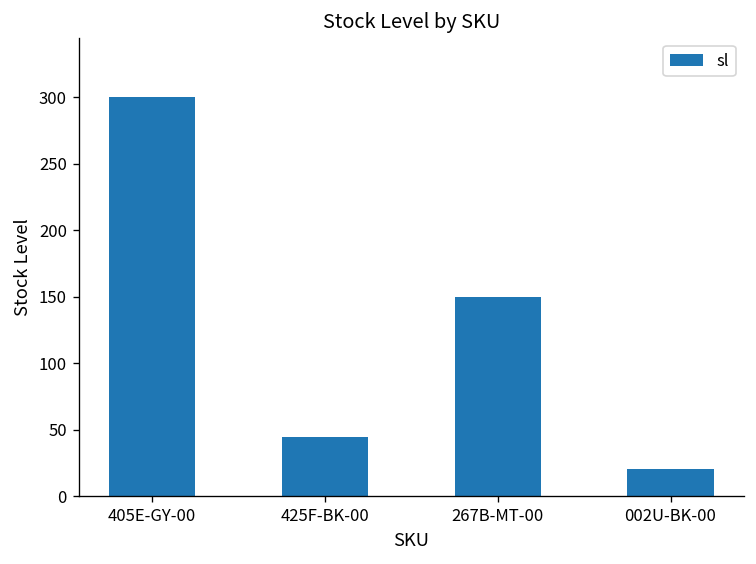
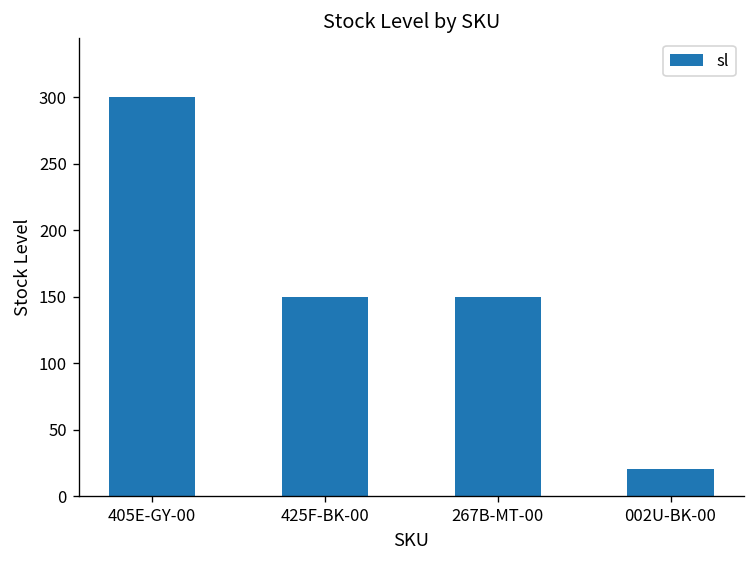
  {
    "405E-GY-00": 300,
-   "425F-BK-00": 45,
+   "425F-BK-00": 150,
    "267B-MT-00": 150,
    "002U-BK-00": 21
  }
